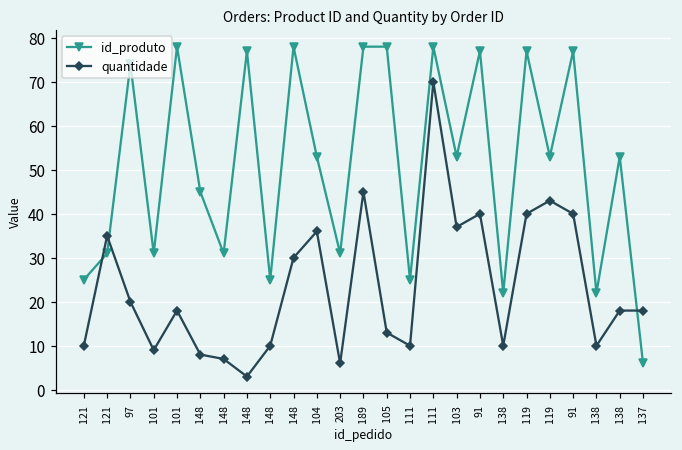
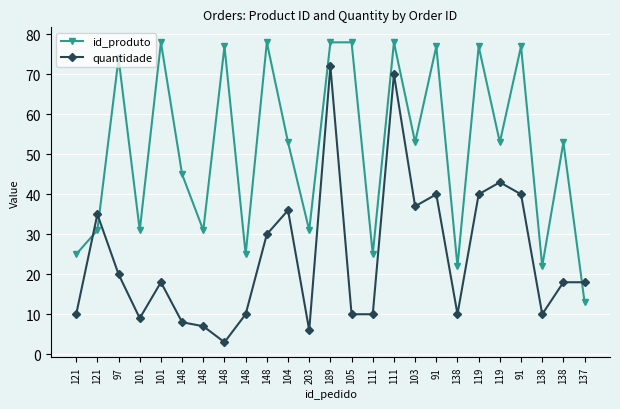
  {
    "id_produto": {
      "104": 53,
      "203": 31,
      "189": 78,
      "105": 78,
      "103": 53,
-     "137": 6
+     "137": 13
    },
    "quantidade": {
      "97": 20,
      "104": 36,
      "203": 6,
-     "189": 45,
-     "105": 13,
+     "189": 72,
+     "105": 10,
      "103": 37,
      "137": 18
    }
  }
